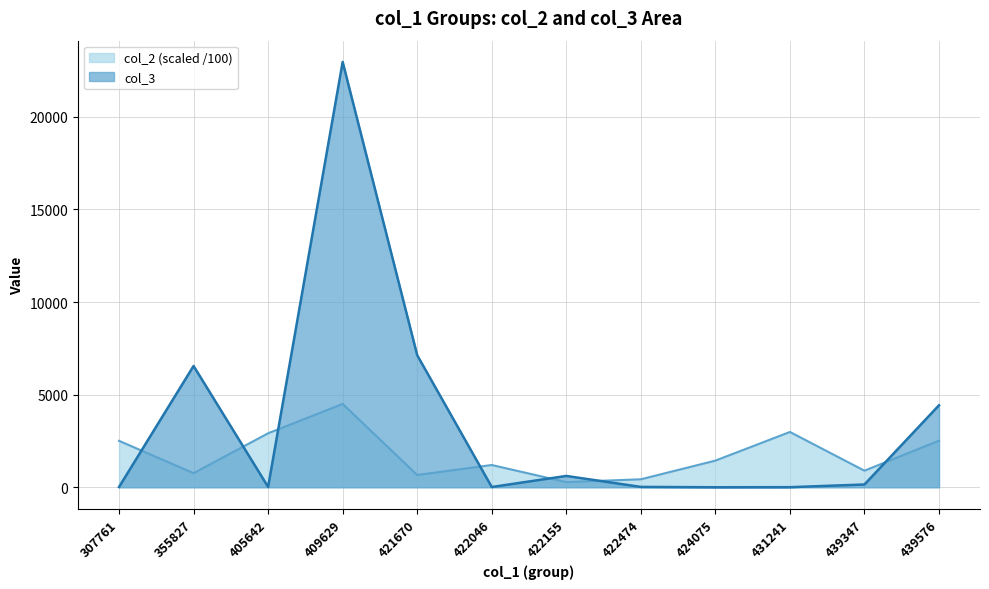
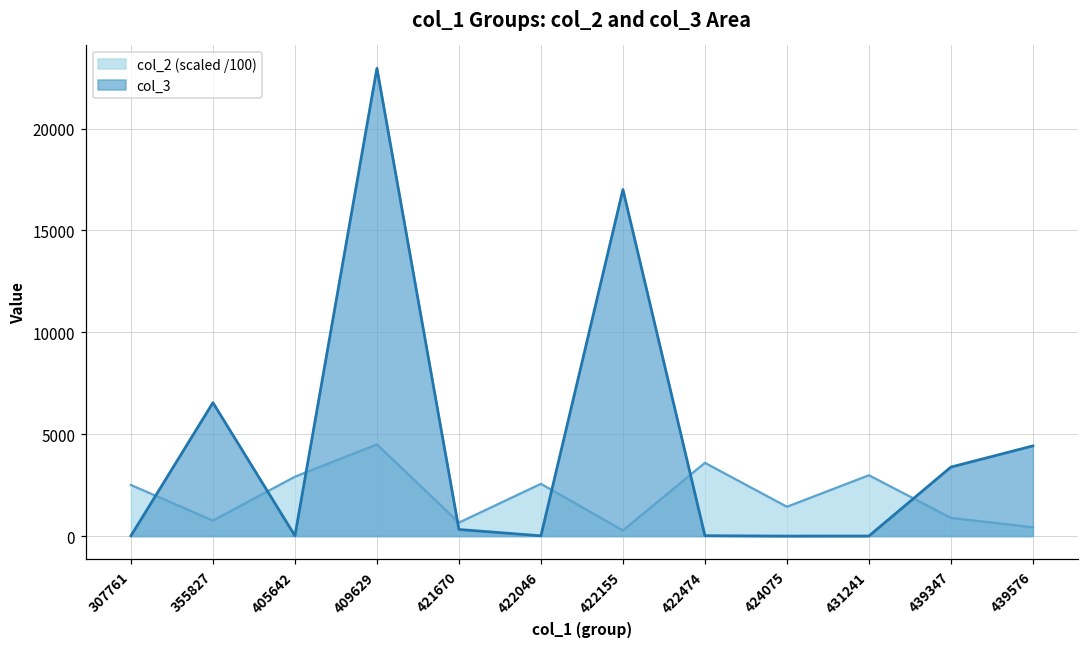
  {
    "col_2 (scaled /100)": {
      "307761": 2500,
      "355827": 800,
      "405642": 2900,
      "409629": 4500,
      "421670": 700,
-     "422046": 1200,
+     "422046": 2600,
      "422155": 300,
-     "422474": 400,
+     "422474": 3600,
      "424075": 1400,
      "431241": 3000,
      "439347": 900,
-     "439576": 2500
+     "439576": 400
    },
    "col_3": {
      "307761": 0,
      "355827": 6500,
      "405642": 0,
      "409629": 23000,
-     "421670": 7100,
+     "421670": 300,
      "422046": 0,
-     "422155": 600,
+     "422155": 17000,
      "422474": 0,
      "424075": 0,
      "431241": 0,
-     "439347": 200,
+     "439347": 3400,
      "439576": 4400
    }
  }
